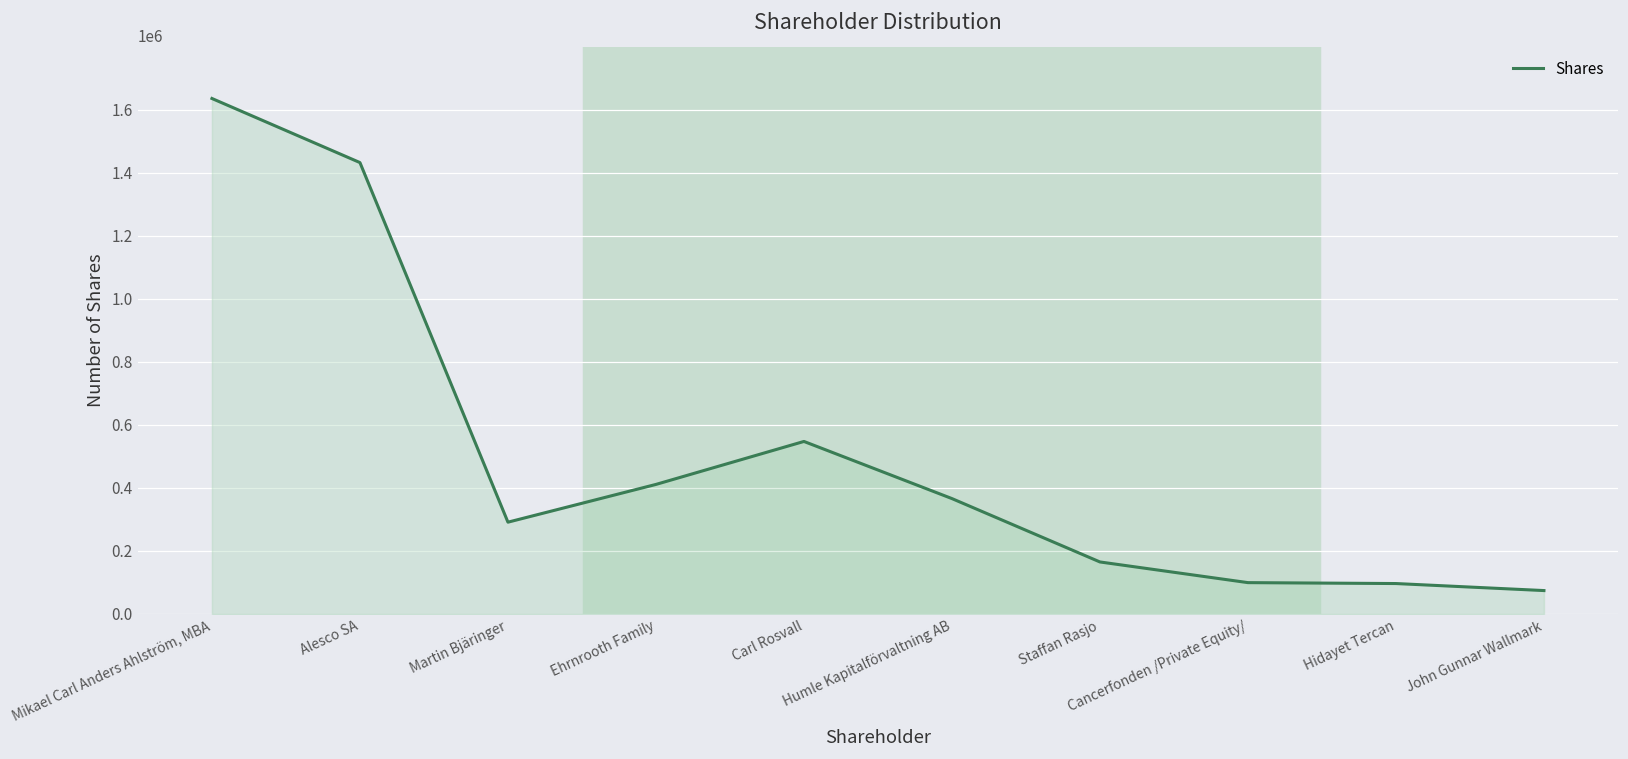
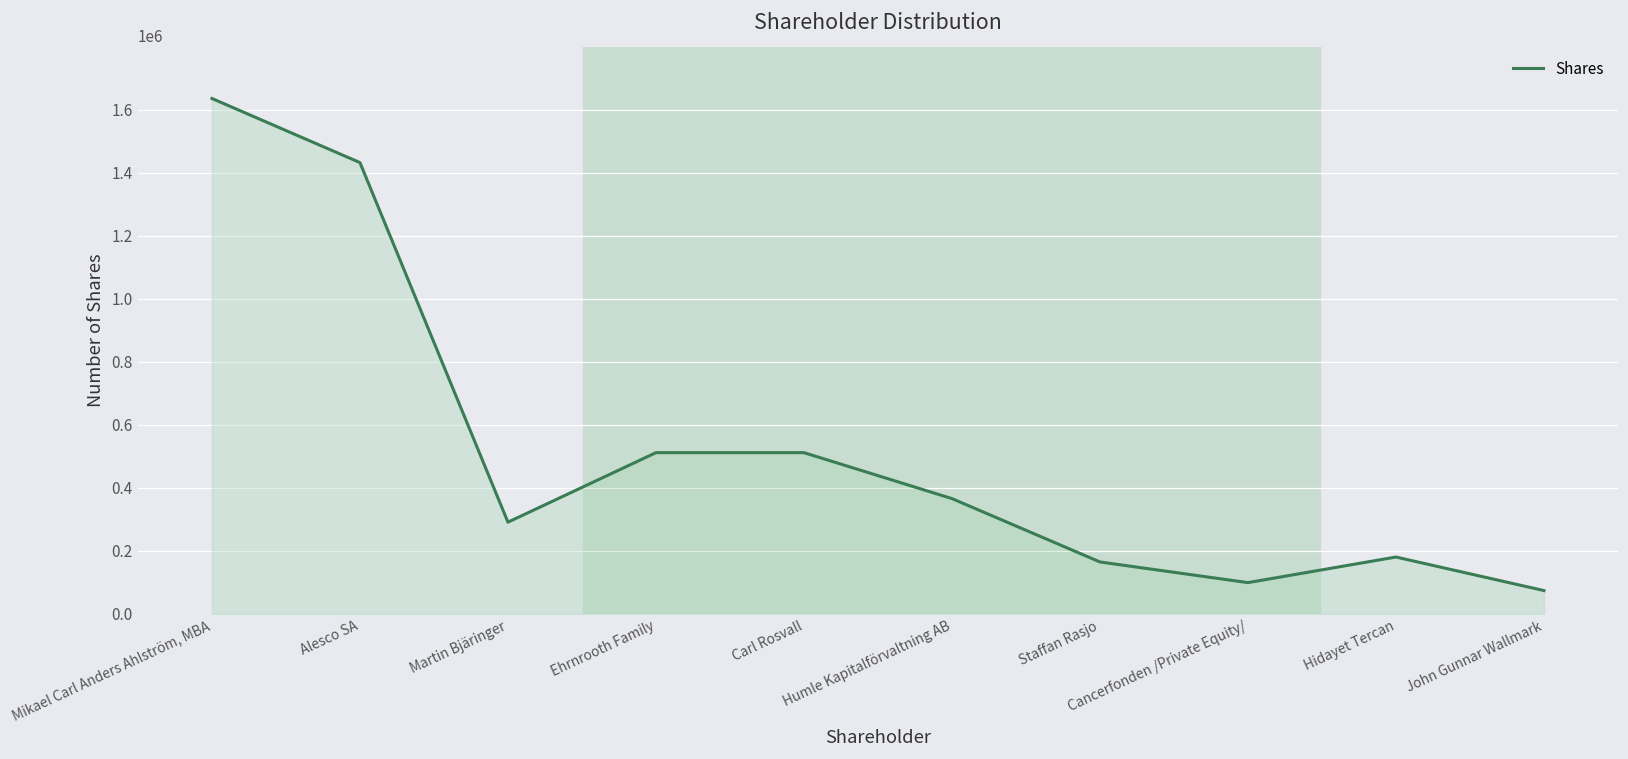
  {
    "Mikael Carl Anders Ahlström, MBA": 1640000,
    "Alesco SA": 1430000,
    "Martin Bjäringer": 290000,
-   "Ehrnrooth Family": 410000,
-   "Carl Rosvall": 550000,
+   "Ehrnrooth Family": 510000,
+   "Carl Rosvall": 510000,
    "Humle Kapitalförvaltning AB": 370000,
    "Staffan Rasjo": 170000,
    "Cancerfonden /Private Equity/": 100000,
-   "Hidayet Tercan": 100000,
+   "Hidayet Tercan": 180000,
    "John Gunnar Wallmark": 70000
  }
